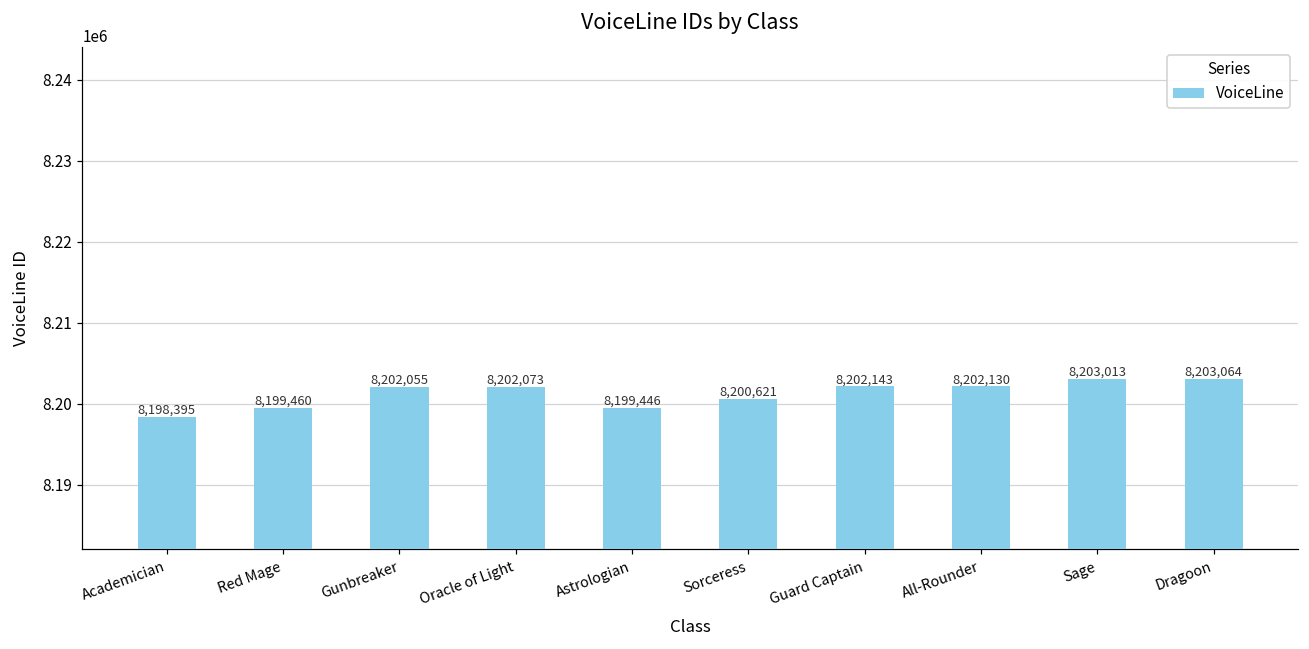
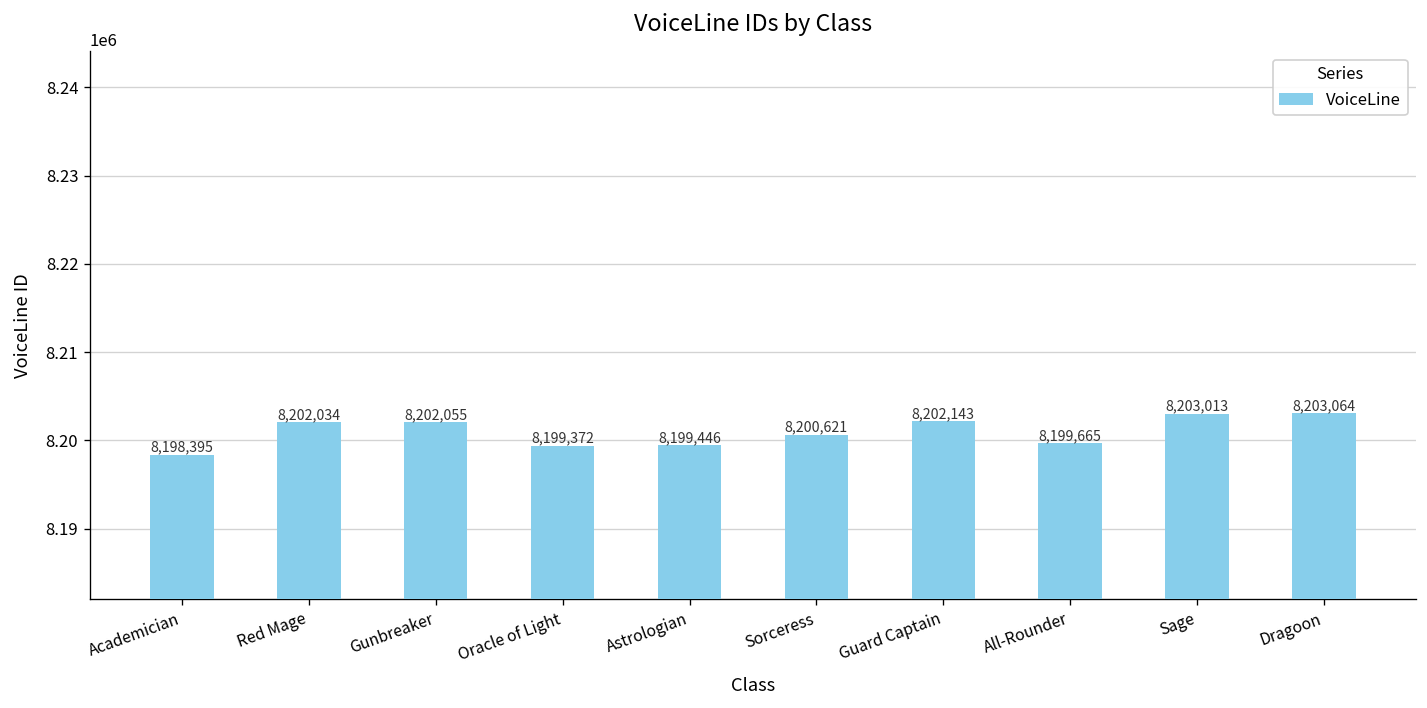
  {
    "Academician": "8,198,395",
-   "Red Mage": "8,199,460",
+   "Red Mage": "8,202,034",
    "Gunbreaker": "8,202,055",
-   "Oracle of Light": "8,202,073",
+   "Oracle of Light": "8,199,372",
    "Astrologian": "8,199,446",
    "Sorceress": "8,200,621",
    "Guard Captain": "8,202,143",
-   "All-Rounder": "8,202,130",
+   "All-Rounder": "8,199,665",
    "Sage": "8,203,013",
    "Dragoon": "8,203,064"
  }
